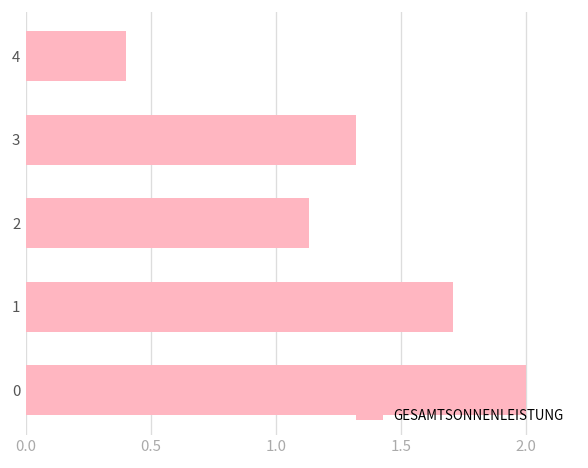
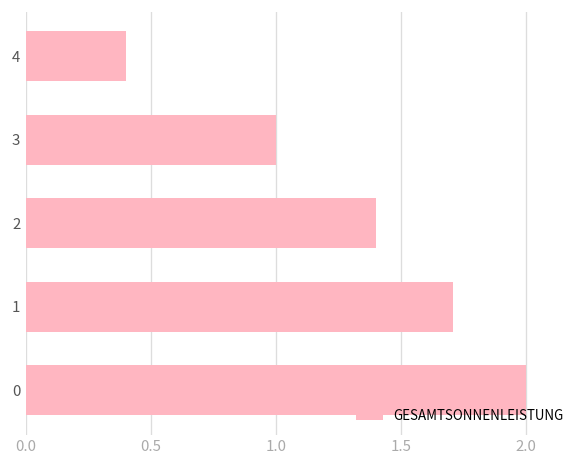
  {
    "4": 0.40,
-   "3": 1.32,
-   "2": 1.13,
+   "3": 1.00,
+   "2": 1.40,
    "1": 1.71,
    "0": 2.00
  }
